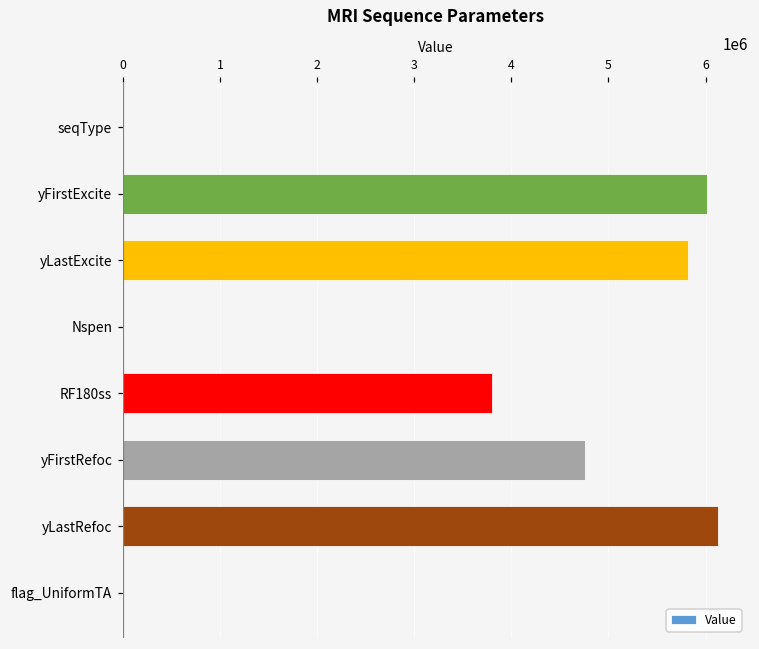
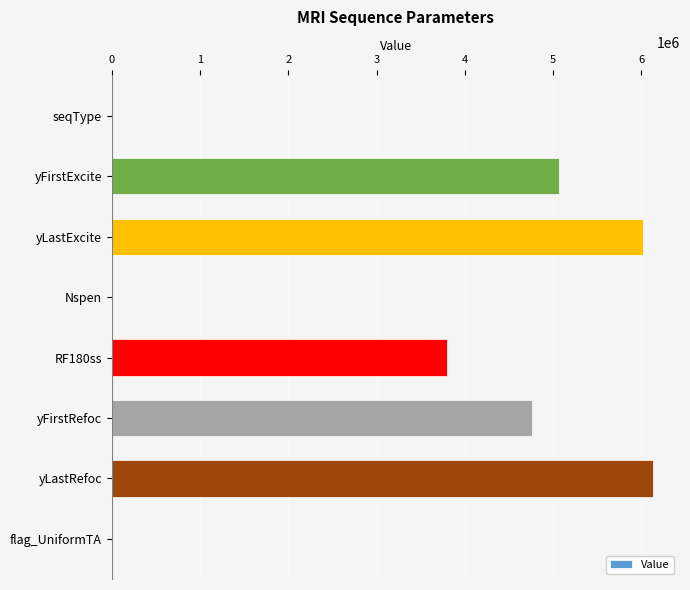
  {
-   "yFirstExcite": 6000000,
-   "yLastExcite": 5800000,
+   "yFirstExcite": 5100000,
+   "yLastExcite": 6000000,
    "RF180ss": 3800000,
    "yFirstRefoc": 4800000,
    "yLastRefoc": 6100000
  }
